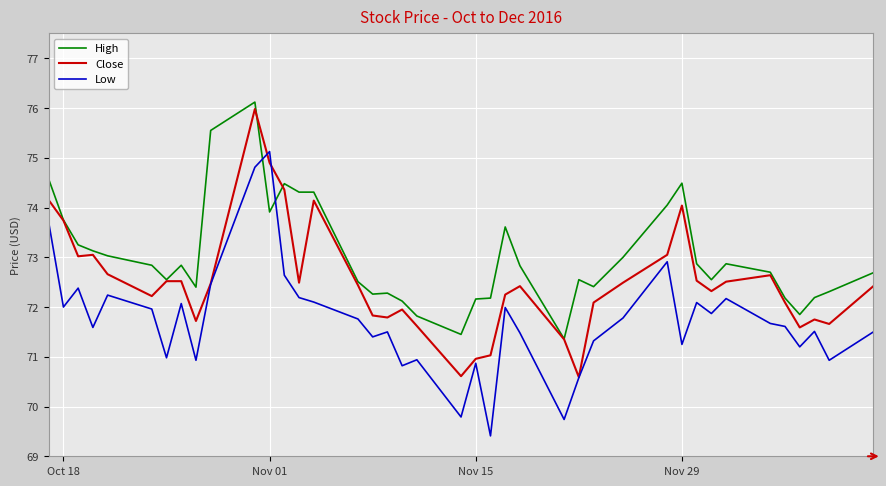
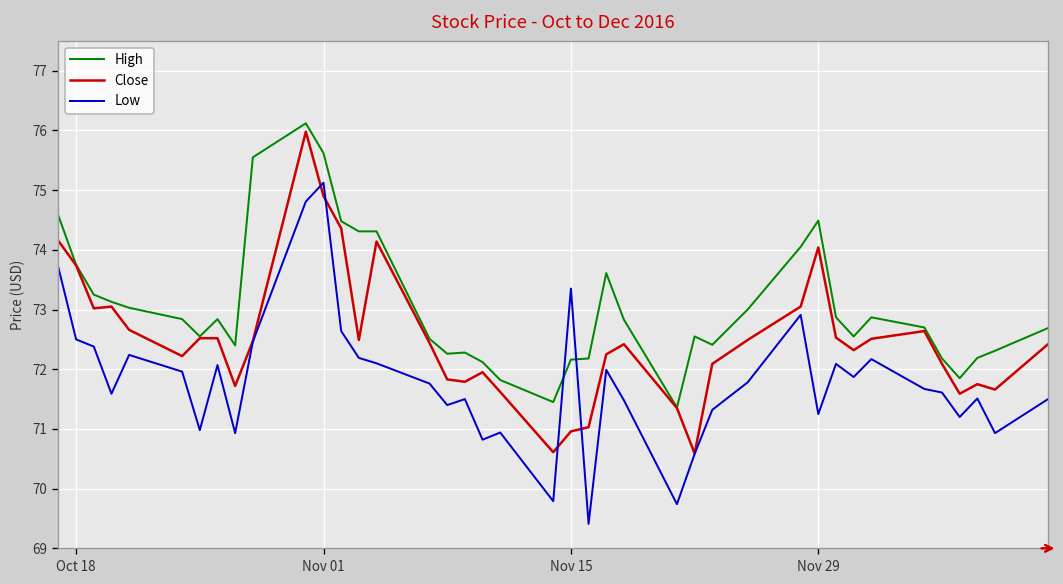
  {
    "High": {
-     "Nov 01": 73.9,
+     "Nov 01": 75.6,
      "Nov 15": 72.2,
      "Nov 29": 74.5
    },
    "Close": {
      "Nov 01": 74.9,
      "Nov 15": 71.0,
      "Nov 29": 74.0
    },
    "Low": {
-     "Oct 18": 72.0,
+     "Oct 18": 72.5,
      "Nov 01": 75.1,
-     "Nov 15": 70.9,
+     "Nov 15": 73.4,
      "Nov 29": 71.2
    }
  }
